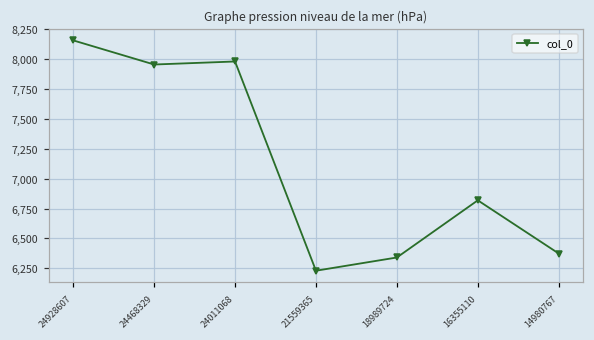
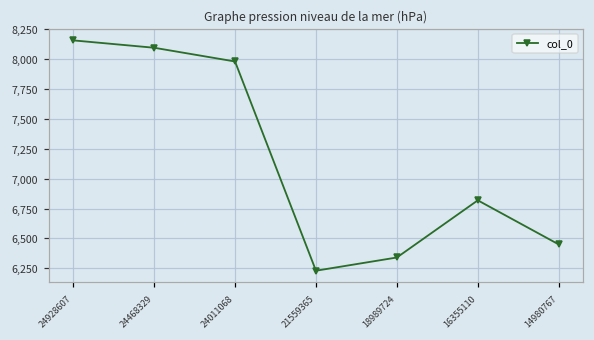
  {
    "24928607": "8,160",
-   "24468329": "7,950",
+   "24468329": "8,090",
    "24011068": "7,980",
    "21559365": "6,230",
    "18989724": "6,340",
    "16355110": "6,820",
-   "14980767": "6,370"
+   "14980767": "6,450"
  }
